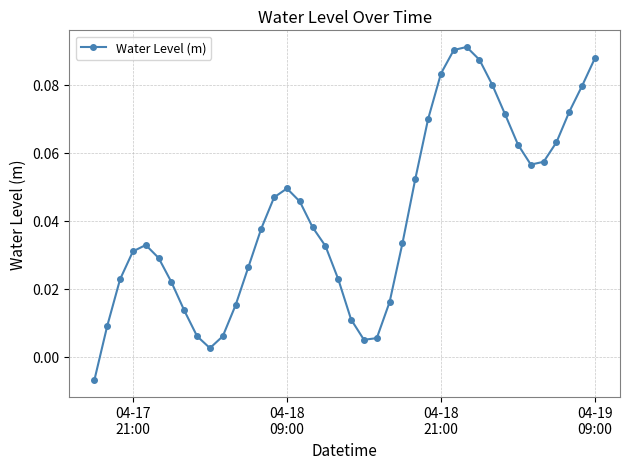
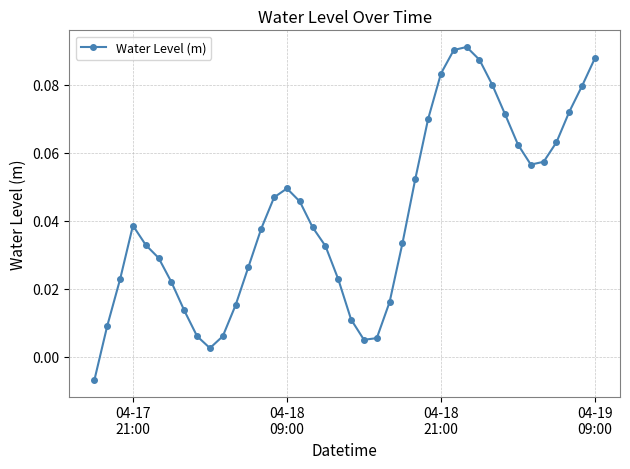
  {
-   "04-17 21:00": 0.031,
+   "04-17 21:00": 0.039,
    "04-18 09:00": 0.050,
    "04-18 21:00": 0.083,
    "04-19 09:00": 0.088
  }
